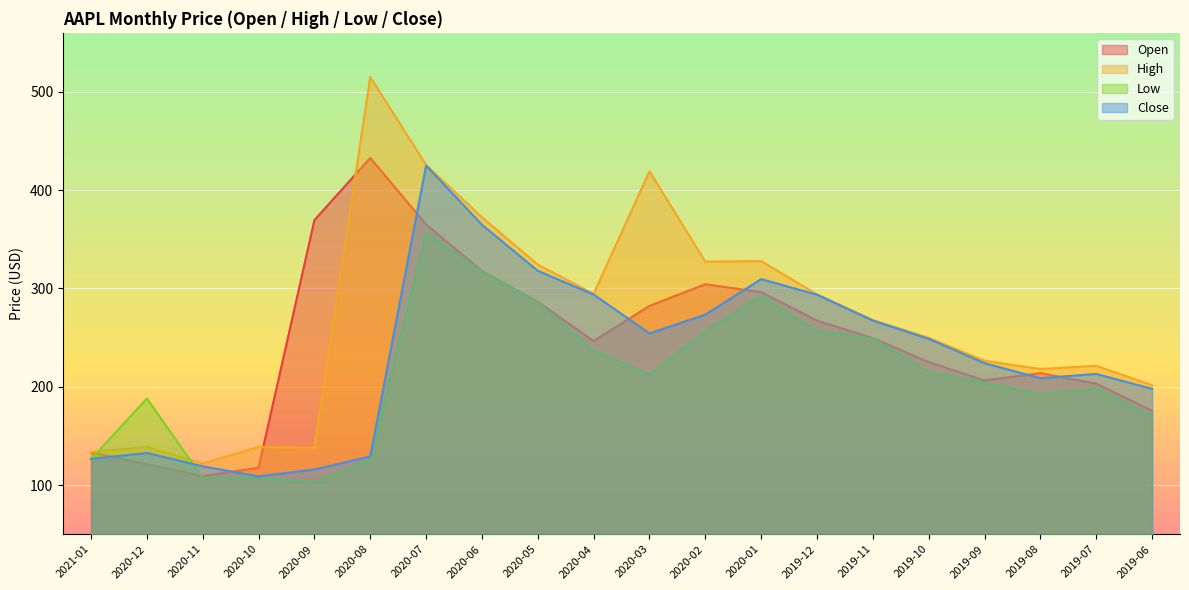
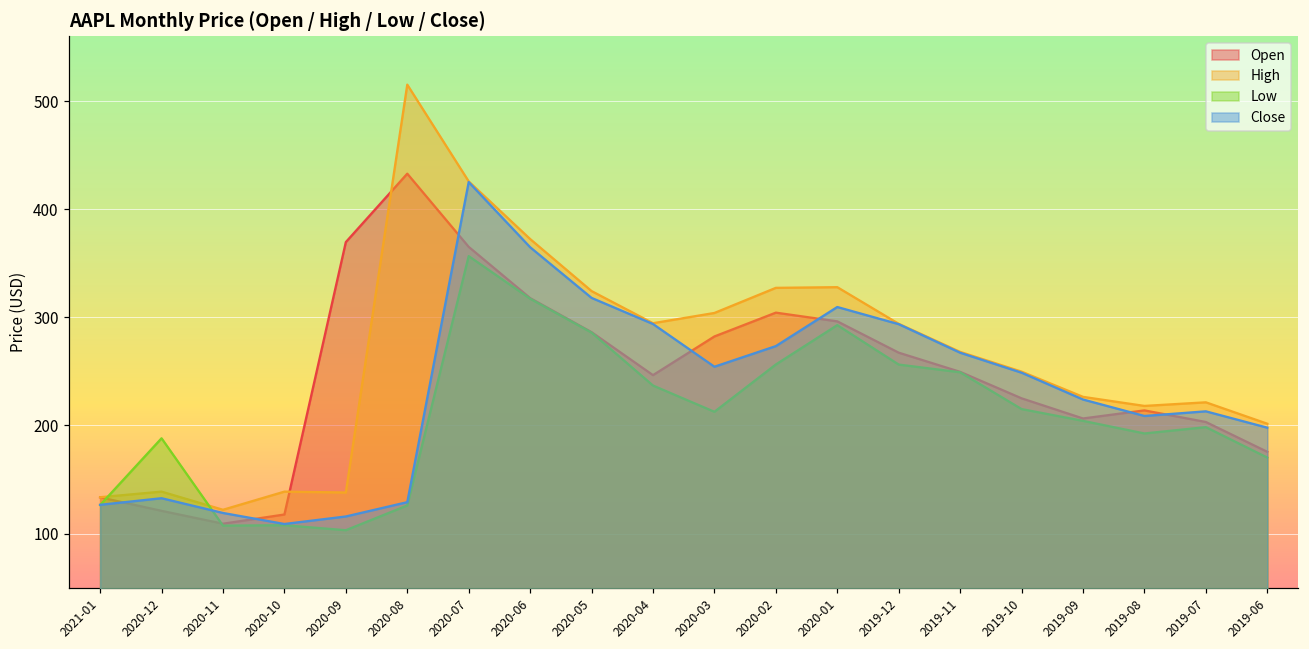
  {
    "Open": {
      "2020-12": 120,
      "2020-10": 120,
      "2020-09": 370,
      "2020-08": 430,
      "2020-07": 370,
      "2020-04": 250,
      "2020-03": 280,
      "2020-02": 300,
      "2020-01": 300,
      "2019-12": 270,
      "2019-10": 230,
      "2019-08": 210,
      "2019-07": 200,
      "2019-06": 180
    },
    "High": {
      "2020-12": 140,
      "2020-11": 120,
      "2020-10": 140,
      "2020-09": 140,
      "2020-08": 520,
      "2020-06": 370,
      "2020-05": 320,
-     "2020-03": 420,
+     "2020-03": 300,
      "2020-02": 330,
      "2020-01": 330,
      "2019-08": 220,
      "2019-07": 220,
      "2019-06": 200
    },
    "Low": {
      "2020-12": 190,
      "2020-09": 100,
      "2020-08": 130,
      "2020-07": 360,
      "2020-04": 240,
      "2020-03": 210,
      "2020-02": 260,
      "2020-01": 290,
      "2019-12": 260,
      "2019-10": 220,
      "2019-08": 190,
      "2019-07": 200,
      "2019-06": 170
    },
    "Close": {
      "2020-12": 130,
      "2020-11": 120,
      "2020-09": 120,
      "2020-08": 130,
      "2020-06": 360,
      "2020-05": 320,
      "2020-03": 250,
      "2020-02": 270,
      "2020-01": 310,
      "2019-08": 210,
      "2019-07": 210,
      "2019-06": 200
    }
  }
